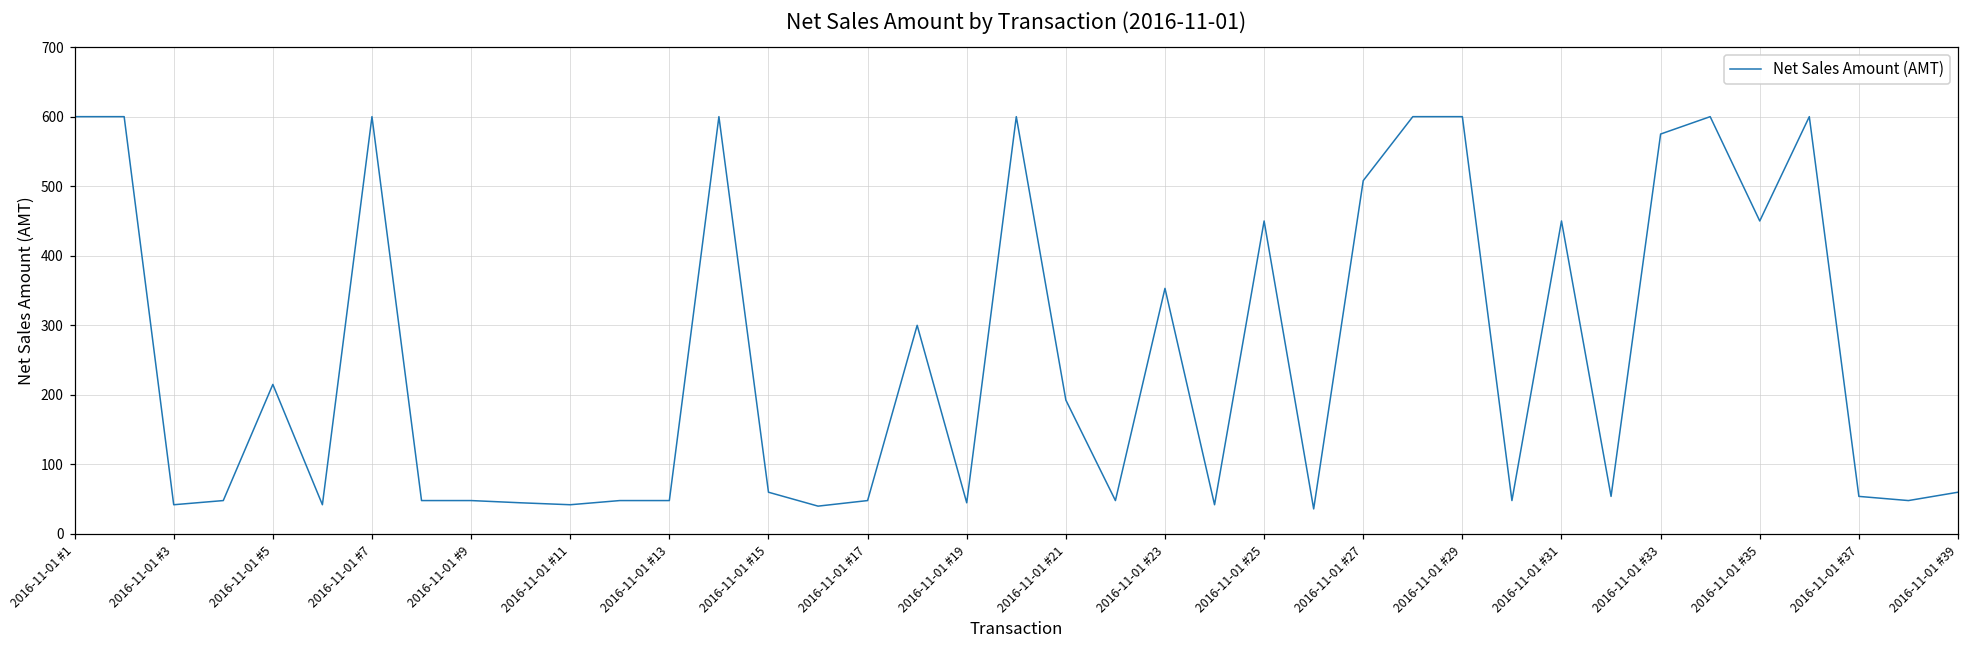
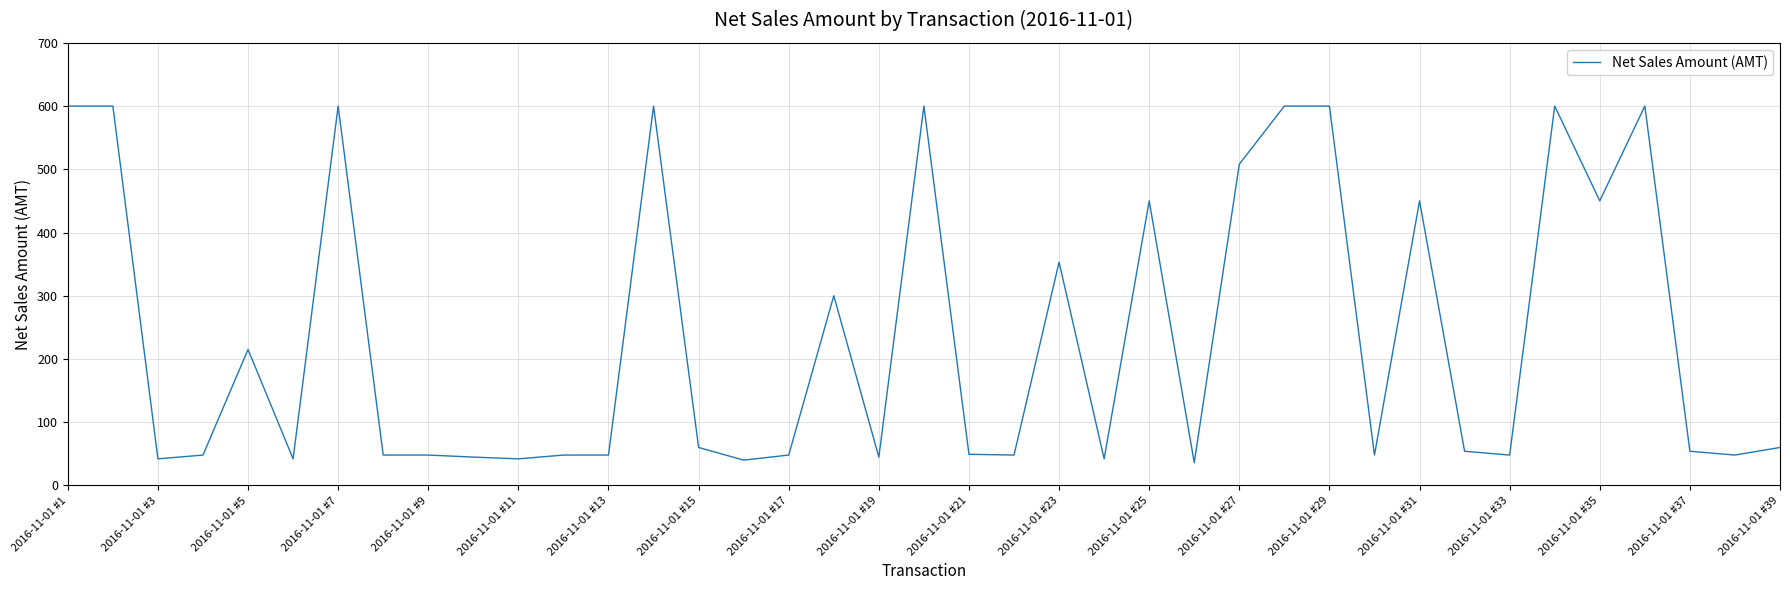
  {
    "2016-11-01 #1": 600,
    "2016-11-01 #3": 40,
    "2016-11-01 #5": 220,
    "2016-11-01 #7": 600,
    "2016-11-01 #9": 50,
    "2016-11-01 #11": 40,
    "2016-11-01 #13": 50,
    "2016-11-01 #15": 60,
    "2016-11-01 #17": 50,
    "2016-11-01 #19": 40,
-   "2016-11-01 #21": 190,
+   "2016-11-01 #21": 50,
    "2016-11-01 #23": 350,
    "2016-11-01 #25": 450,
    "2016-11-01 #27": 510,
    "2016-11-01 #29": 600,
    "2016-11-01 #31": 450,
-   "2016-11-01 #33": 580,
+   "2016-11-01 #33": 50,
    "2016-11-01 #35": 450,
    "2016-11-01 #37": 50,
    "2016-11-01 #39": 60
  }
